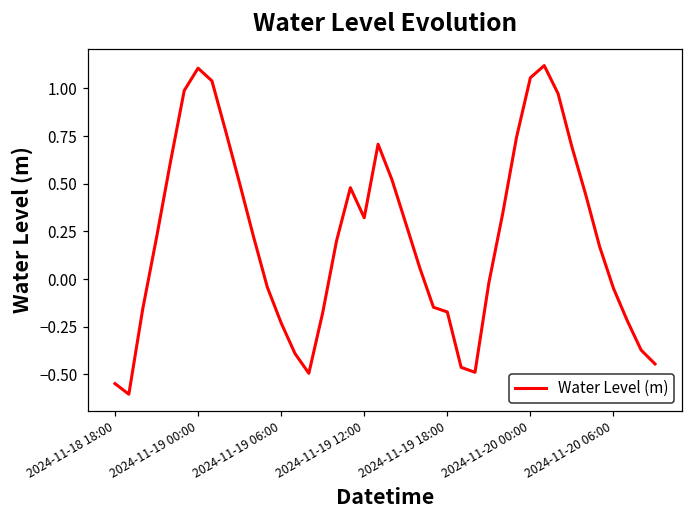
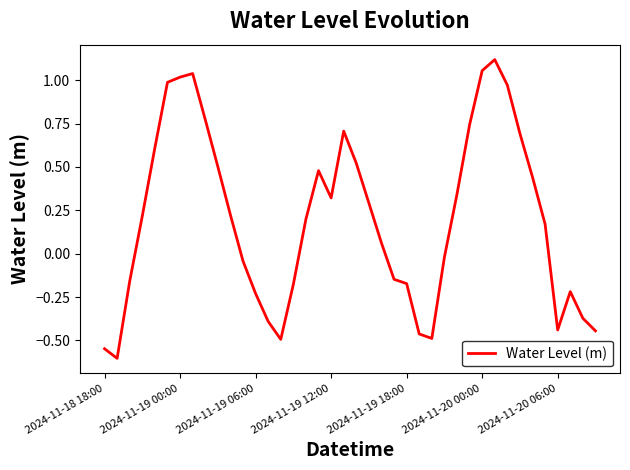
  {
    "2024-11-18 18:00": -0.55,
-   "2024-11-19 00:00": 1.11,
+   "2024-11-19 00:00": 1.02,
    "2024-11-19 06:00": -0.23,
    "2024-11-19 12:00": 0.32,
    "2024-11-19 18:00": -0.17,
    "2024-11-20 00:00": 1.06,
-   "2024-11-20 06:00": -0.05
+   "2024-11-20 06:00": -0.44
  }
